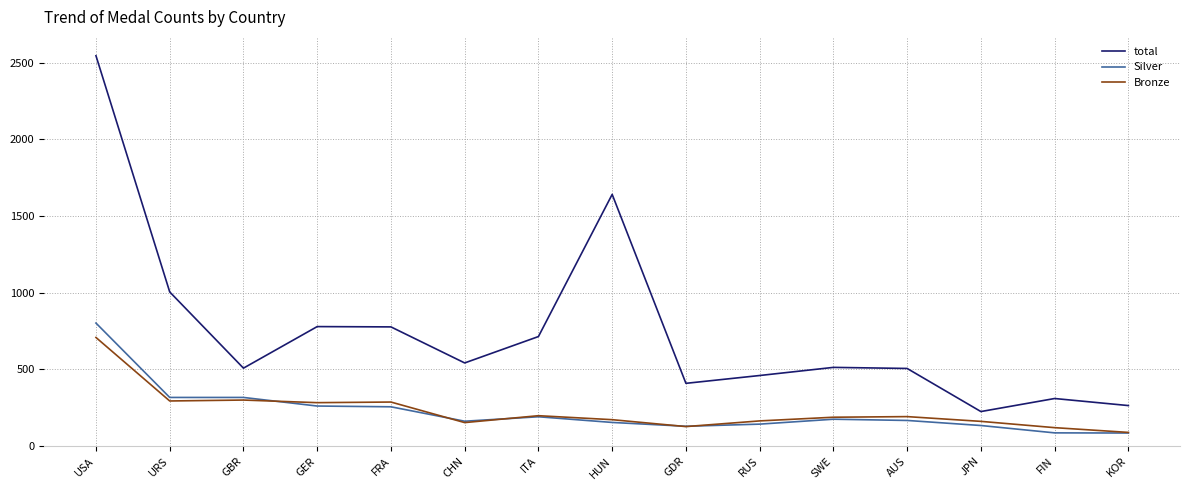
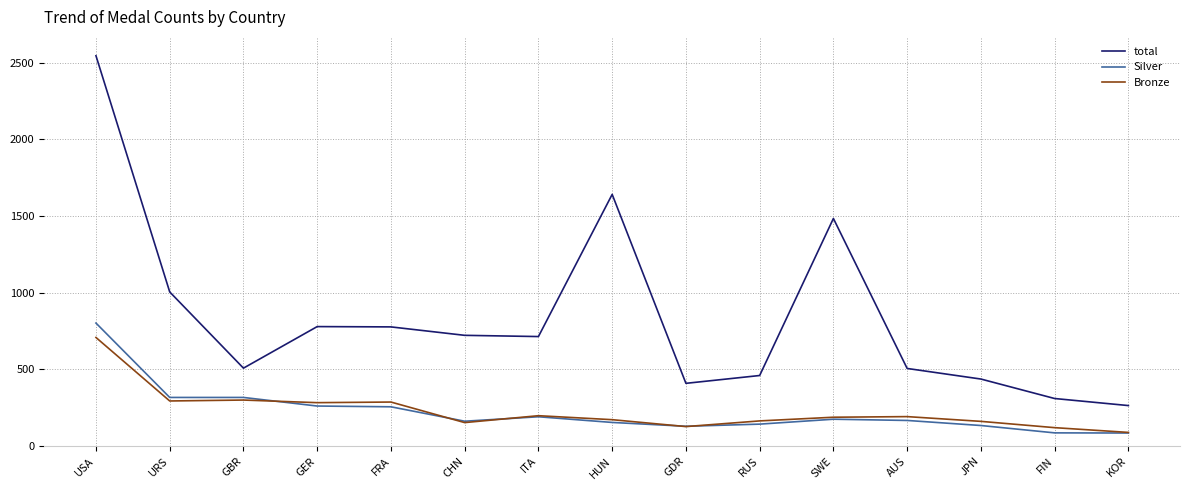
  {
    "total": {
      "USA": 2550,
      "URS": 1010,
      "GBR": 510,
      "GER": 780,
      "FRA": 780,
-     "CHN": 540,
+     "CHN": 720,
      "ITA": 710,
      "HUN": 1640,
      "GDR": 410,
      "RUS": 460,
-     "SWE": 510,
+     "SWE": 1480,
      "AUS": 510,
-     "JPN": 230,
+     "JPN": 440,
      "FIN": 310,
      "KOR": 260
    },
    "Silver": {
      "USA": 800,
      "URS": 320,
      "GBR": 320,
      "GER": 260,
      "FRA": 260,
      "HUN": 150,
      "RUS": 140,
      "AUS": 170,
      "JPN": 130,
      "FIN": 90
    },
    "Bronze": {
      "USA": 710,
      "URS": 290,
      "GBR": 300,
      "GER": 280,
      "FRA": 290,
      "HUN": 170,
      "RUS": 160,
      "AUS": 190,
      "JPN": 160,
      "FIN": 120
    }
  }
